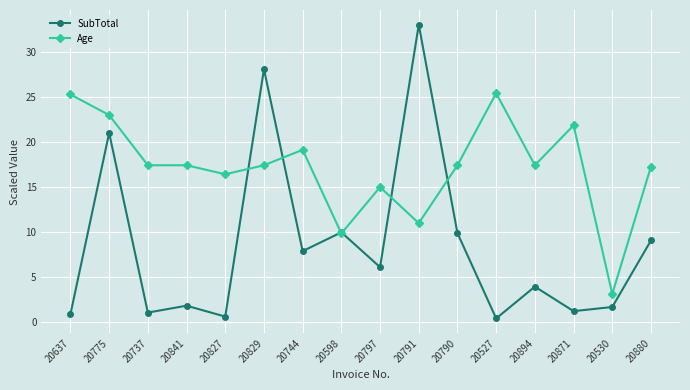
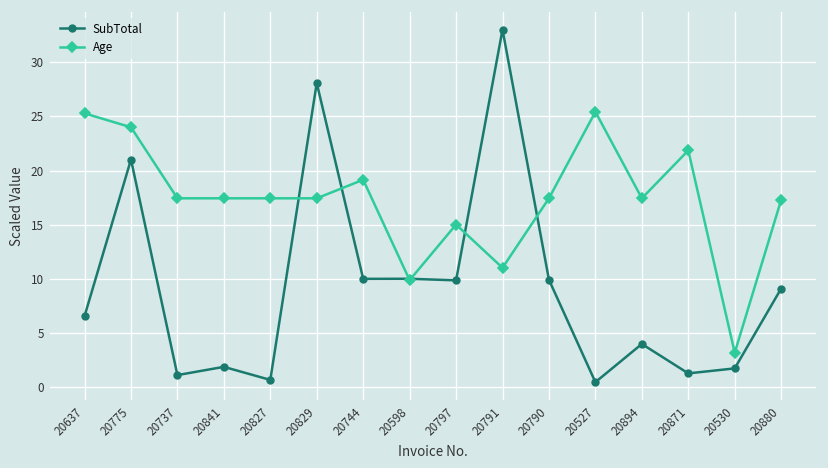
  {
    "SubTotal": {
-     "20637": 1,
+     "20637": 7,
      "20775": 21,
      "20737": 1,
      "20841": 2,
      "20827": 1,
      "20829": 28,
-     "20744": 8,
-     "20797": 6,
+     "20744": 10,
+     "20797": 10,
      "20791": 33,
      "20790": 10,
      "20527": 0,
      "20894": 4,
      "20871": 1,
      "20530": 2,
      "20880": 9
    },
    "Age": {
      "20637": 25,
-     "20775": 23,
+     "20775": 24,
      "20737": 17,
      "20841": 17,
-     "20827": 16,
+     "20827": 17,
      "20829": 17,
      "20744": 19,
      "20797": 15,
      "20791": 11,
      "20790": 17,
      "20527": 25,
      "20894": 17,
      "20871": 22,
      "20530": 3,
      "20880": 17
    }
  }
